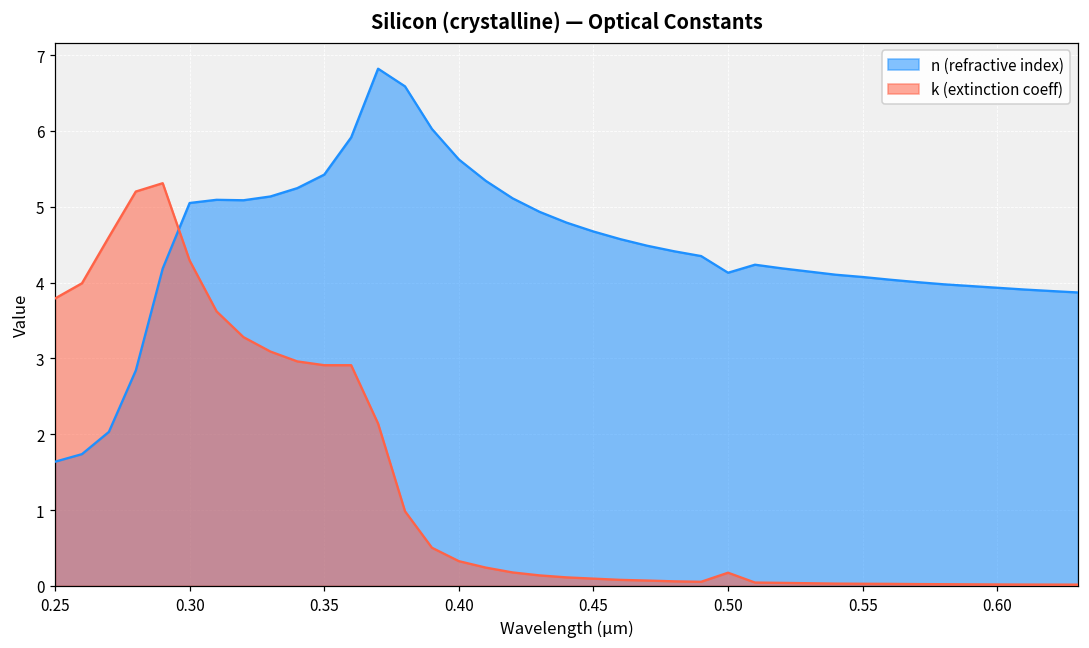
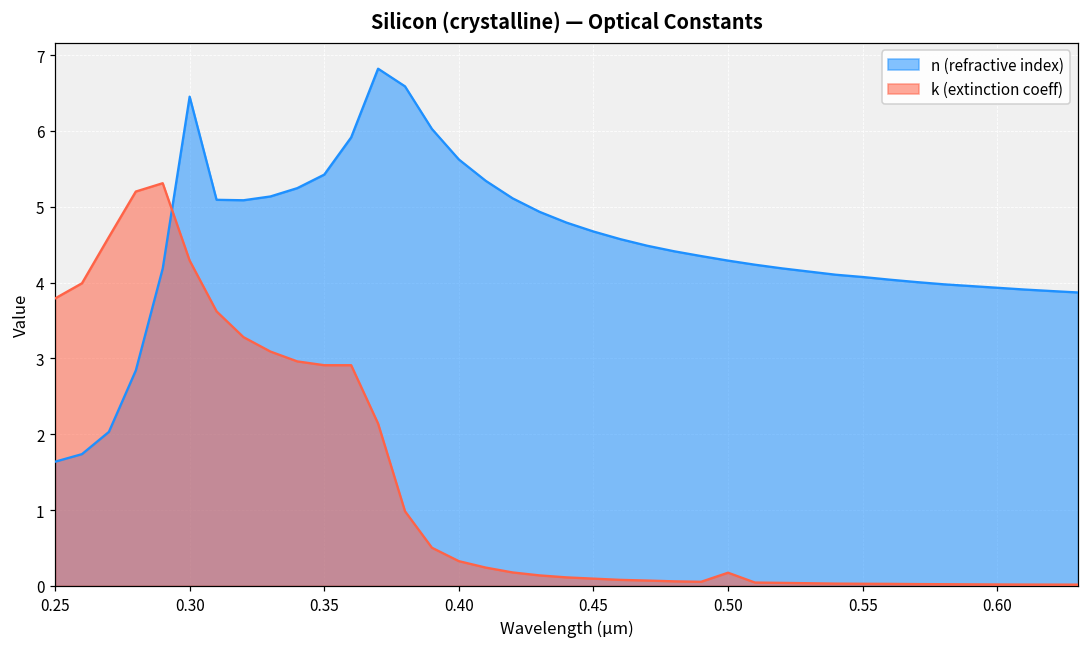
  {
    "n (refractive index)": {
      "0.25": 1.6,
-     "0.30": 5.0,
+     "0.30": 6.5,
      "0.35": 5.4,
      "0.40": 5.6,
      "0.45": 4.7,
-     "0.50": 4.1,
+     "0.50": 4.3,
      "0.55": 4.1,
      "0.60": 3.9
    },
    "k (extinction coeff)": {
      "0.25": 3.8,
      "0.30": 4.3,
      "0.35": 2.9,
      "0.40": 0.3,
      "0.45": 0.1,
      "0.50": 0.2,
      "0.55": 0.0,
      "0.60": 0.0
    }
  }
